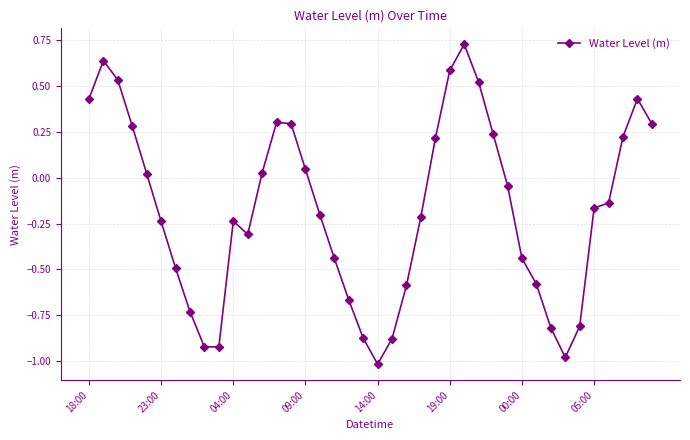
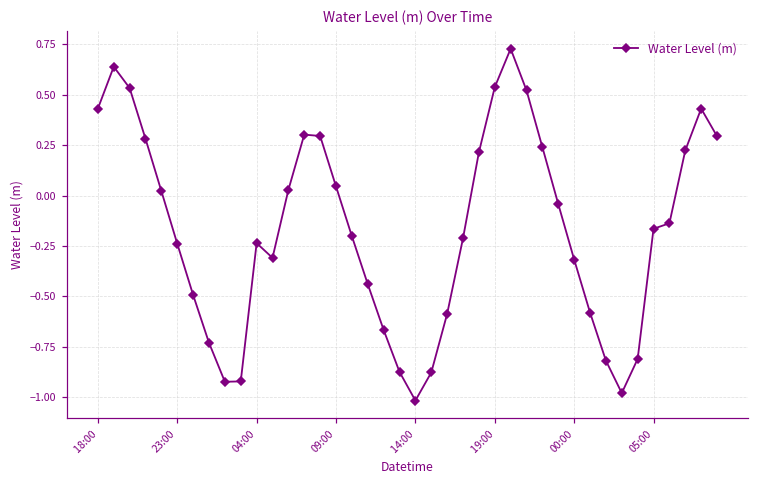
  {
    "18:00": 0.43,
    "23:00": -0.24,
    "04:00": -0.24,
    "09:00": 0.05,
    "14:00": -1.02,
-   "19:00": 0.59,
-   "00:00": -0.44,
+   "19:00": 0.54,
+   "00:00": -0.32,
    "05:00": -0.16
  }
